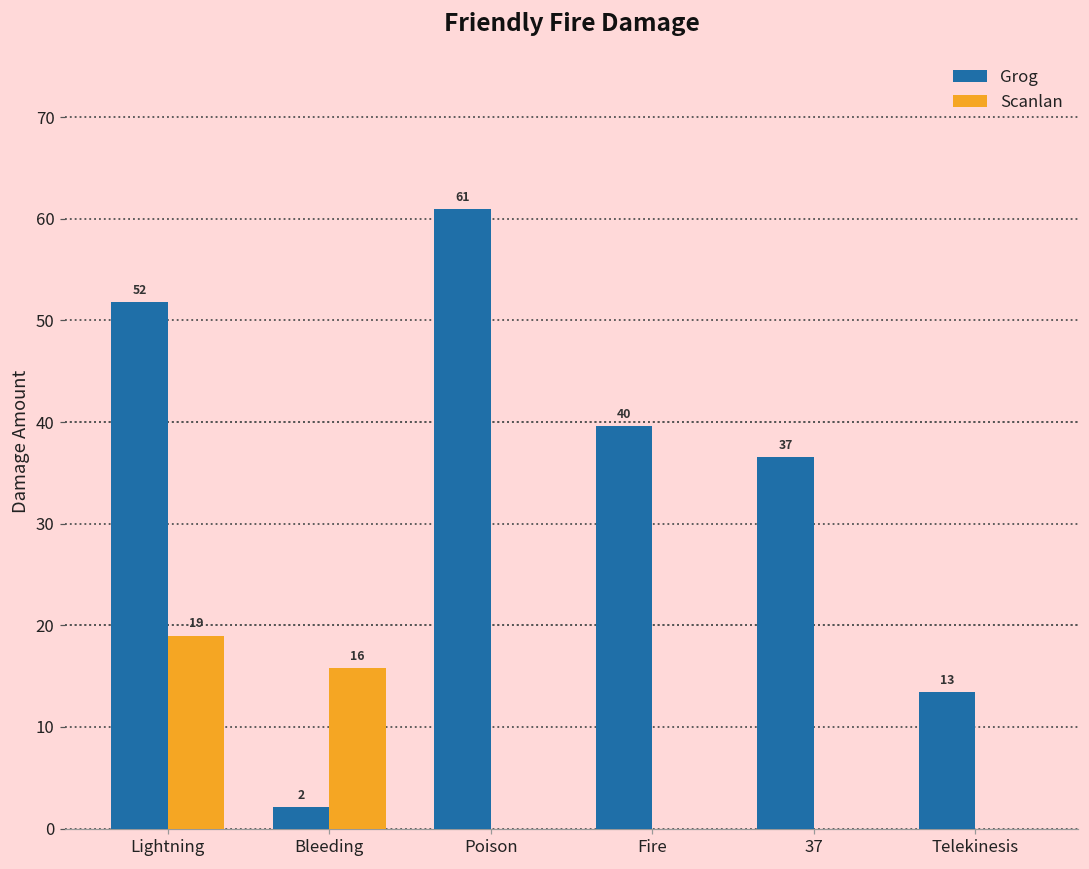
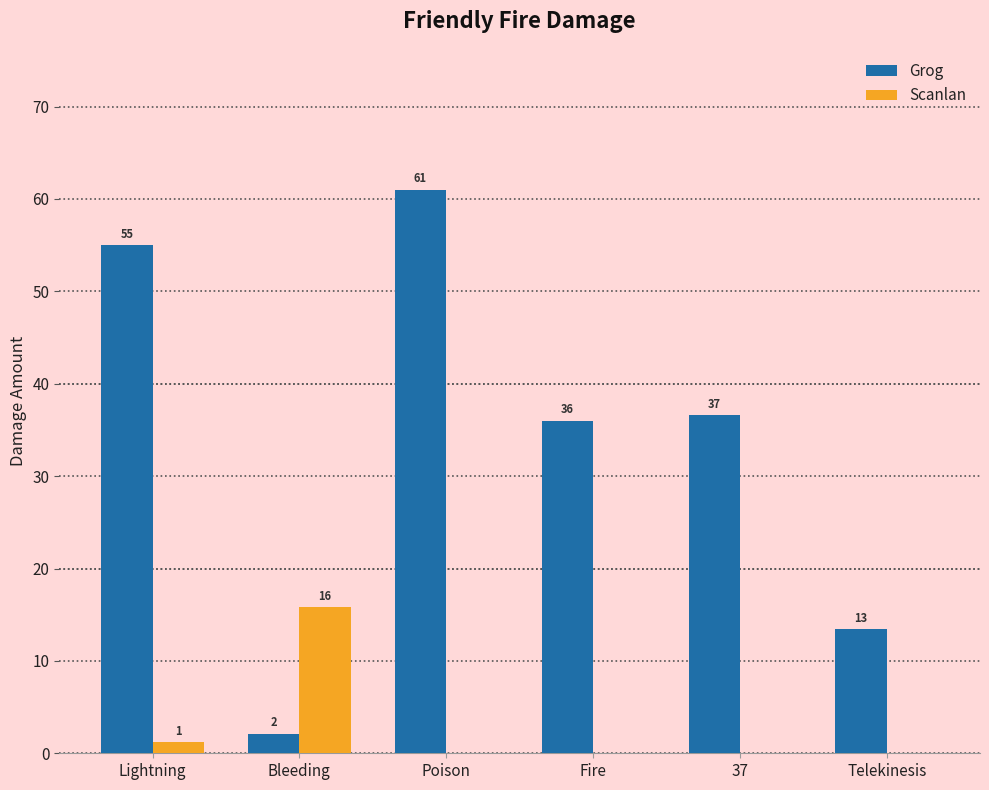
  {
    "Grog": {
-     "Lightning": 52,
+     "Lightning": 55,
      "Bleeding": 2,
      "Poison": 61,
-     "Fire": 40,
+     "Fire": 36,
      "37": 37,
      "Telekinesis": 13
    },
    "Scanlan": {
-     "Lightning": 19,
+     "Lightning": 1,
      "Bleeding": 16
    }
  }
